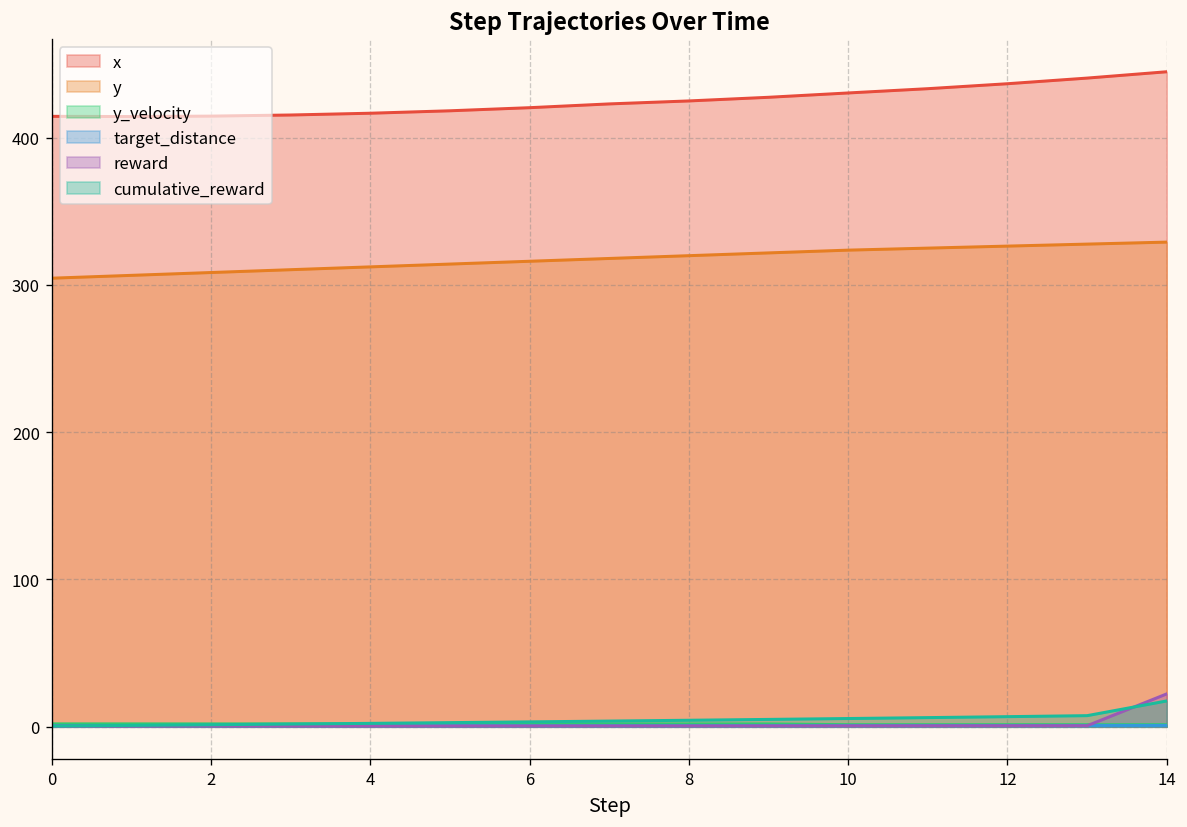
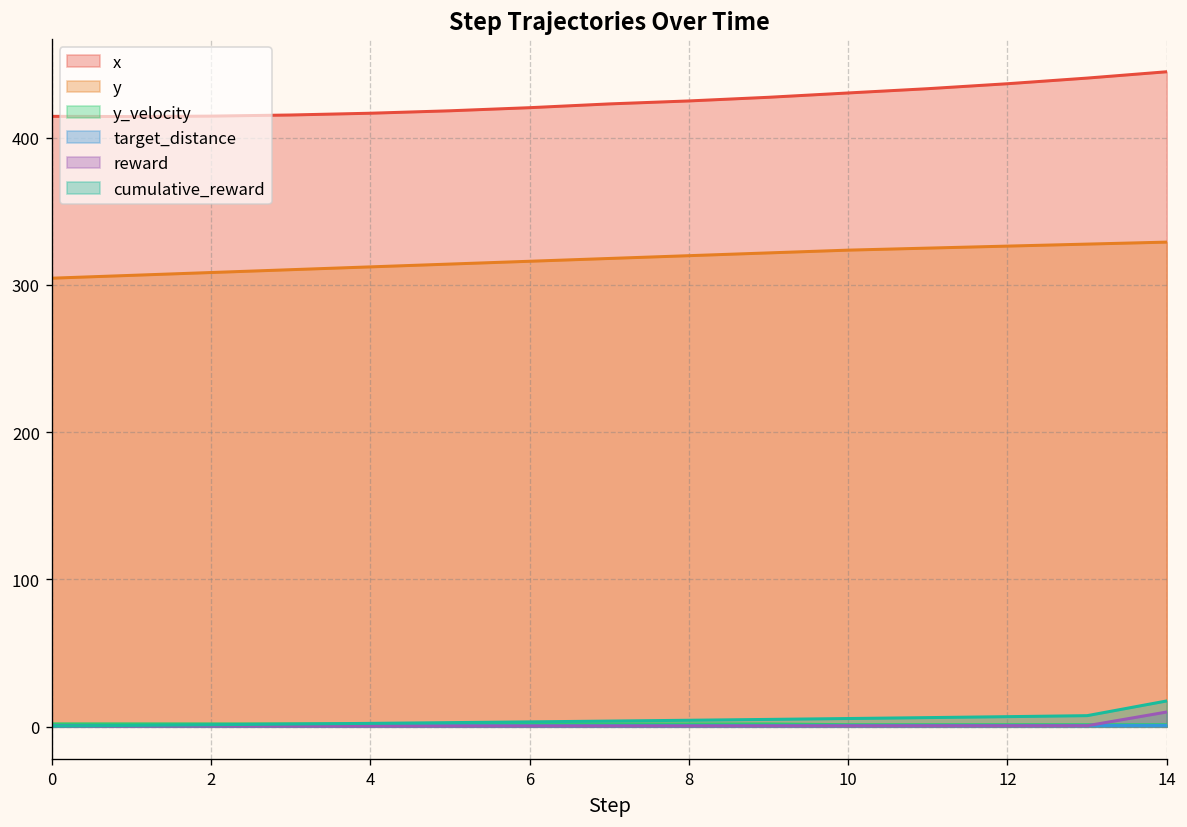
  {
    "reward": {
-     "14": 22
+     "14": 10
    }
  }
